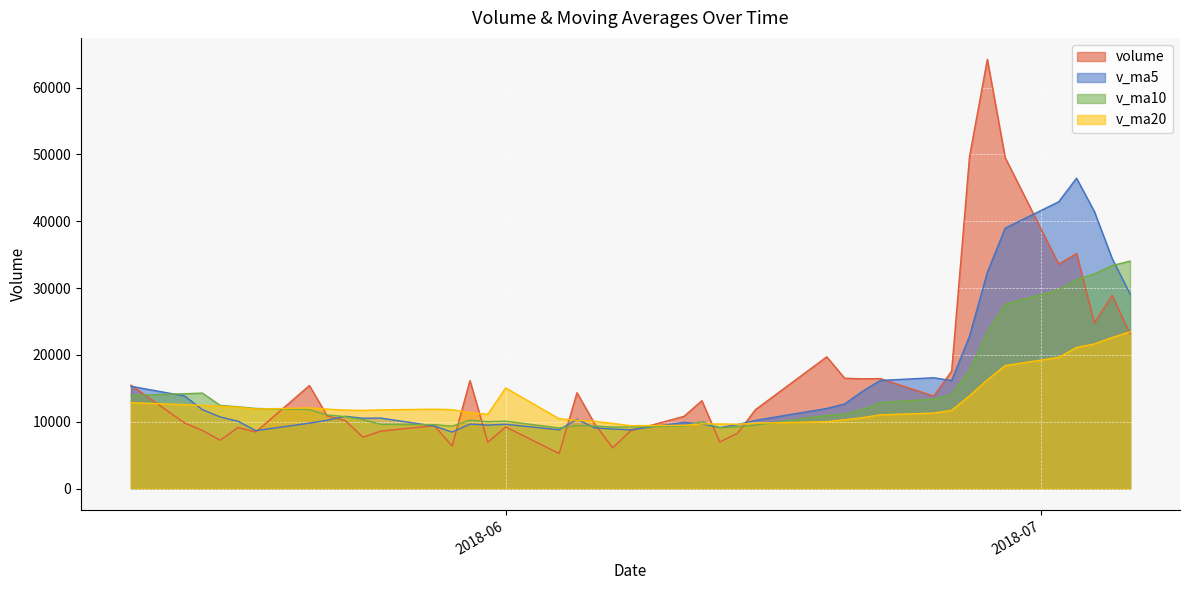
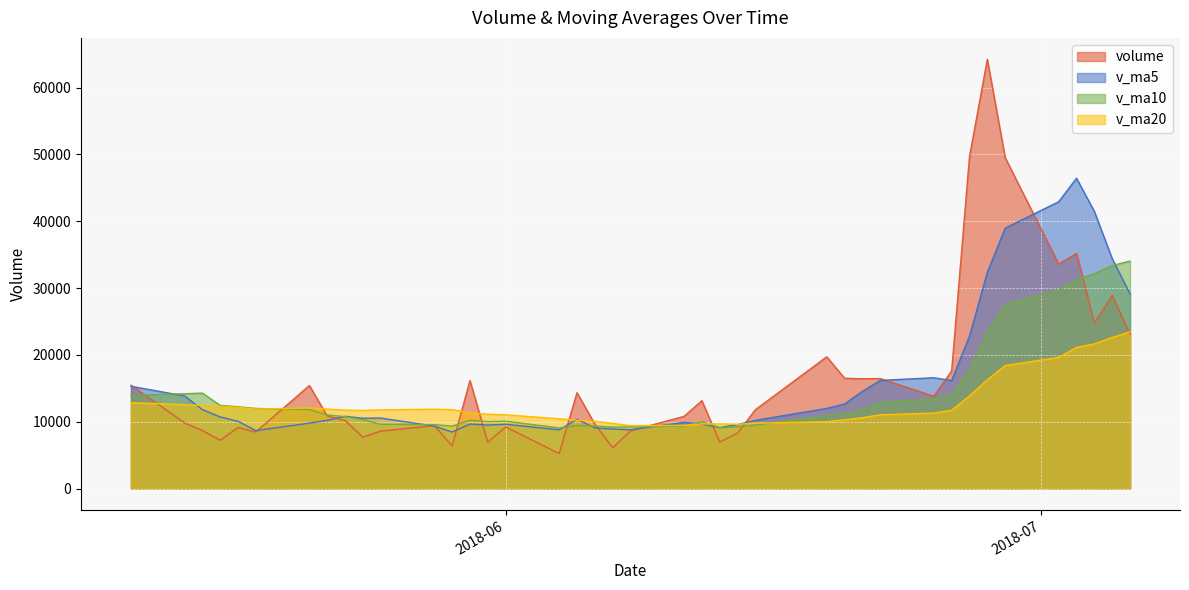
  {
    "volume": {
      "2018-06": 9000
    },
    "v_ma5": {
      "2018-06": 10000
    },
    "v_ma10": {
      "2018-06": 10000
    },
    "v_ma20": {
-     "2018-06": 15000
+     "2018-06": 11000
    }
  }
